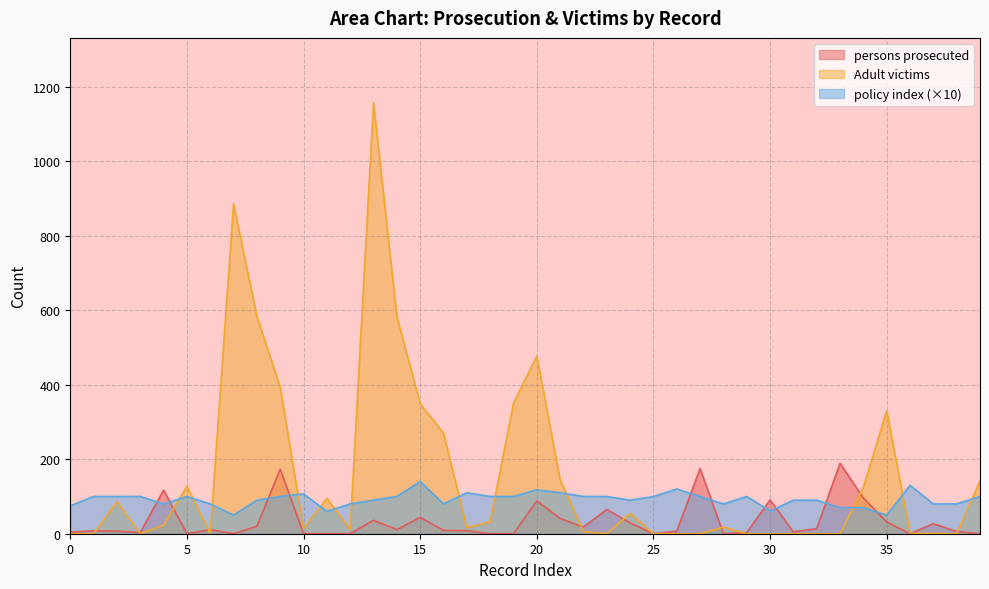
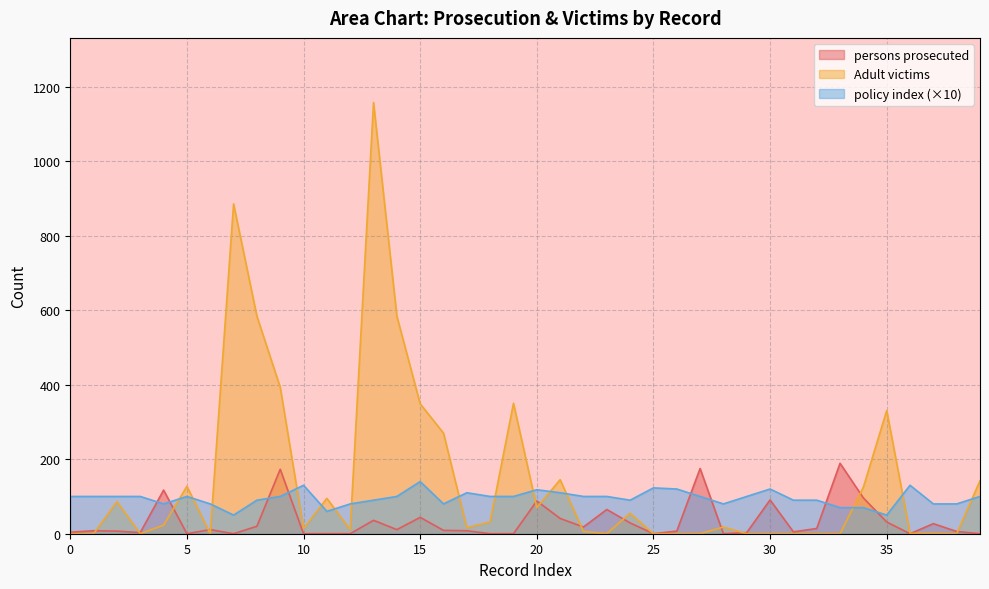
  {
    "persons prosecuted": {
      "5": 0,
      "10": 0,
      "15": 40,
      "20": 90,
      "30": 90,
      "35": 30
    },
    "Adult victims": {
      "5": 130,
      "10": 10,
      "15": 350,
-     "20": 480,
+     "20": 70,
      "30": 0,
      "35": 330
    },
    "policy index (×10)": {
-     "0": 80,
+     "0": 100,
      "5": 100,
-     "10": 110,
+     "10": 130,
      "15": 140,
      "20": 120,
-     "25": 100,
-     "30": 60,
+     "25": 120,
+     "30": 120,
      "35": 50
    }
  }
